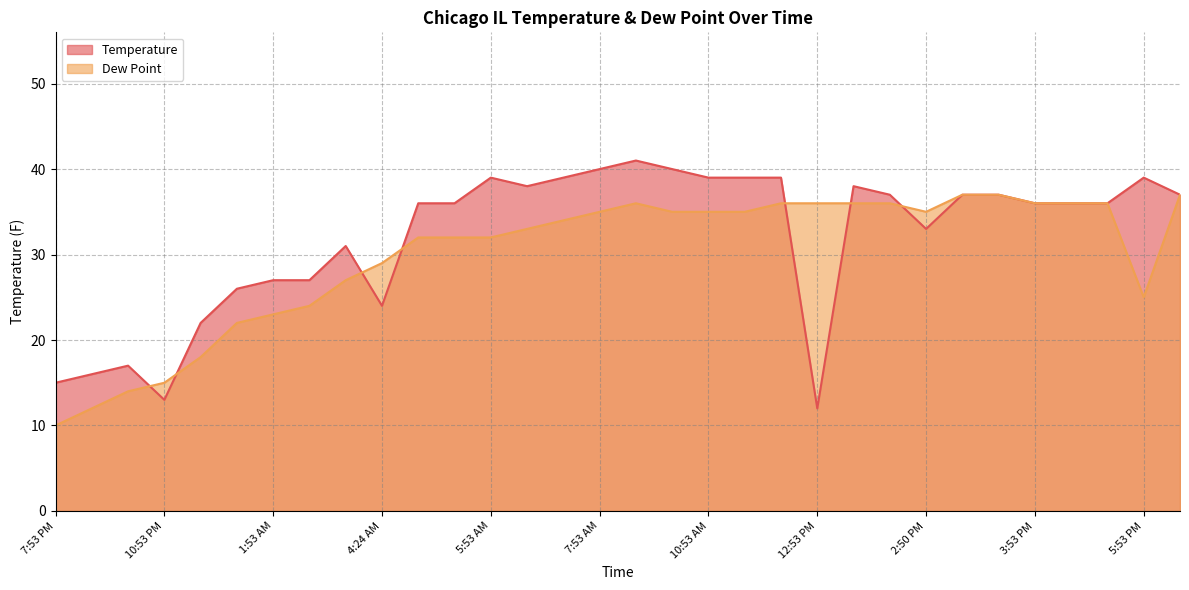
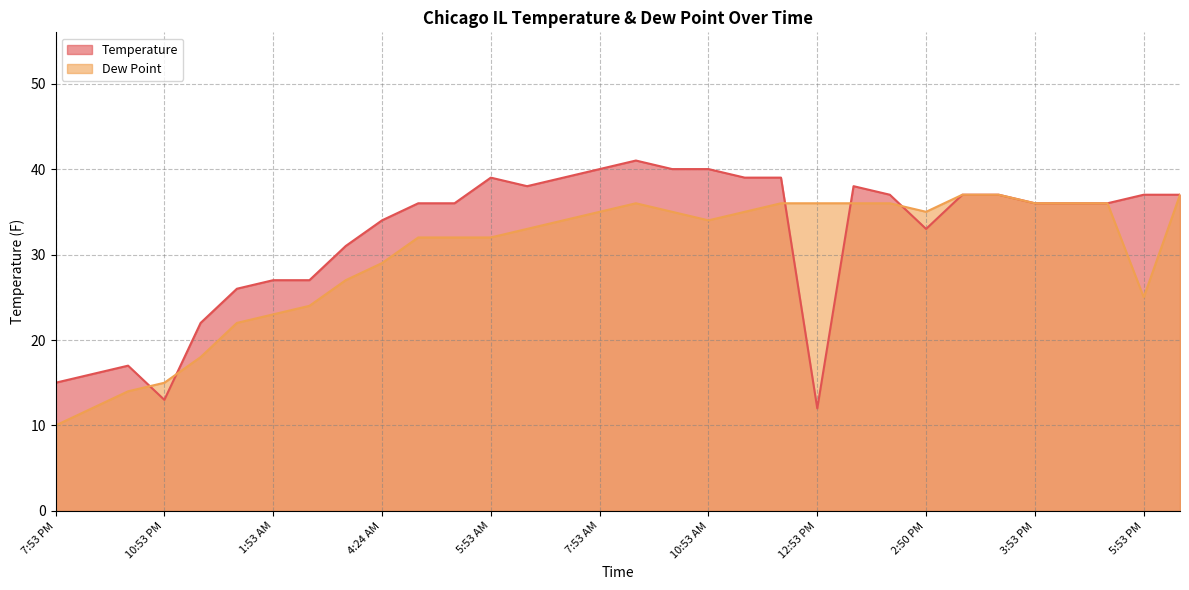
  {
    "Temperature": {
      "7:53 PM": 15,
      "10:53 PM": 13,
      "1:53 AM": 27,
-     "4:24 AM": 24,
+     "4:24 AM": 34,
      "5:53 AM": 39,
      "7:53 AM": 40,
-     "10:53 AM": 39,
+     "10:53 AM": 40,
      "12:53 PM": 12,
      "2:50 PM": 33,
-     "5:53 PM": 39
+     "5:53 PM": 37
    },
    "Dew Point": {
      "7:53 PM": 10,
      "10:53 PM": 15,
      "1:53 AM": 23,
      "4:24 AM": 29,
      "5:53 AM": 32,
      "7:53 AM": 35,
-     "10:53 AM": 35,
+     "10:53 AM": 34,
      "12:53 PM": 36,
      "2:50 PM": 35,
      "5:53 PM": 25
    }
  }
